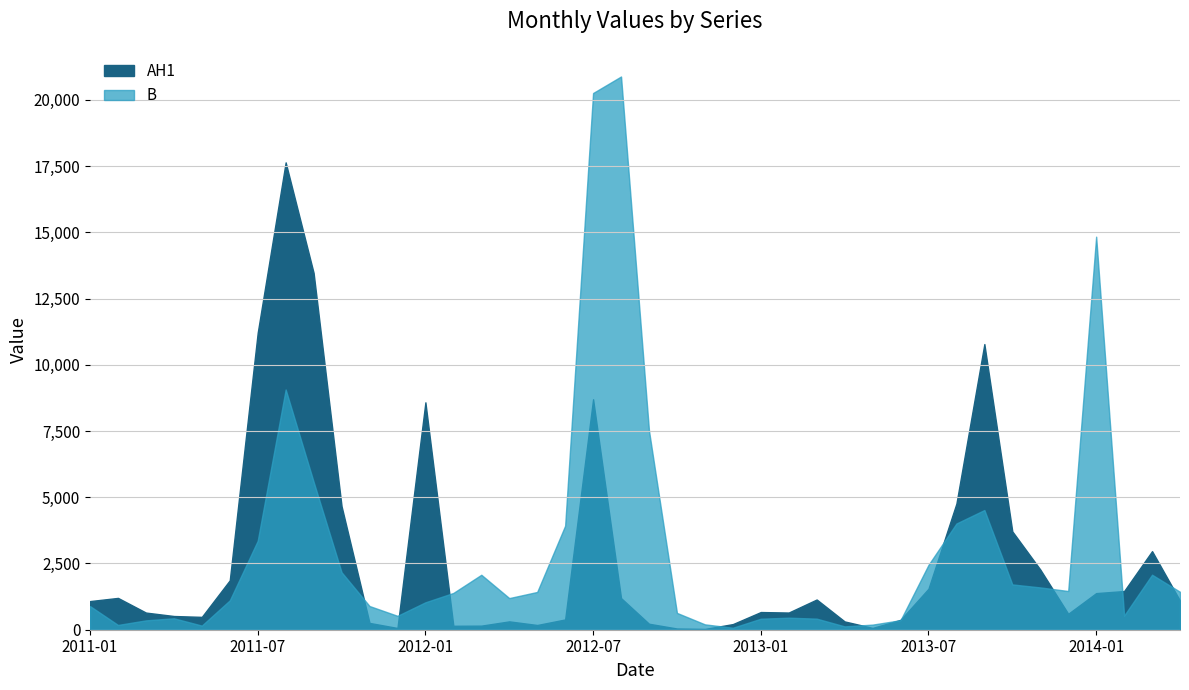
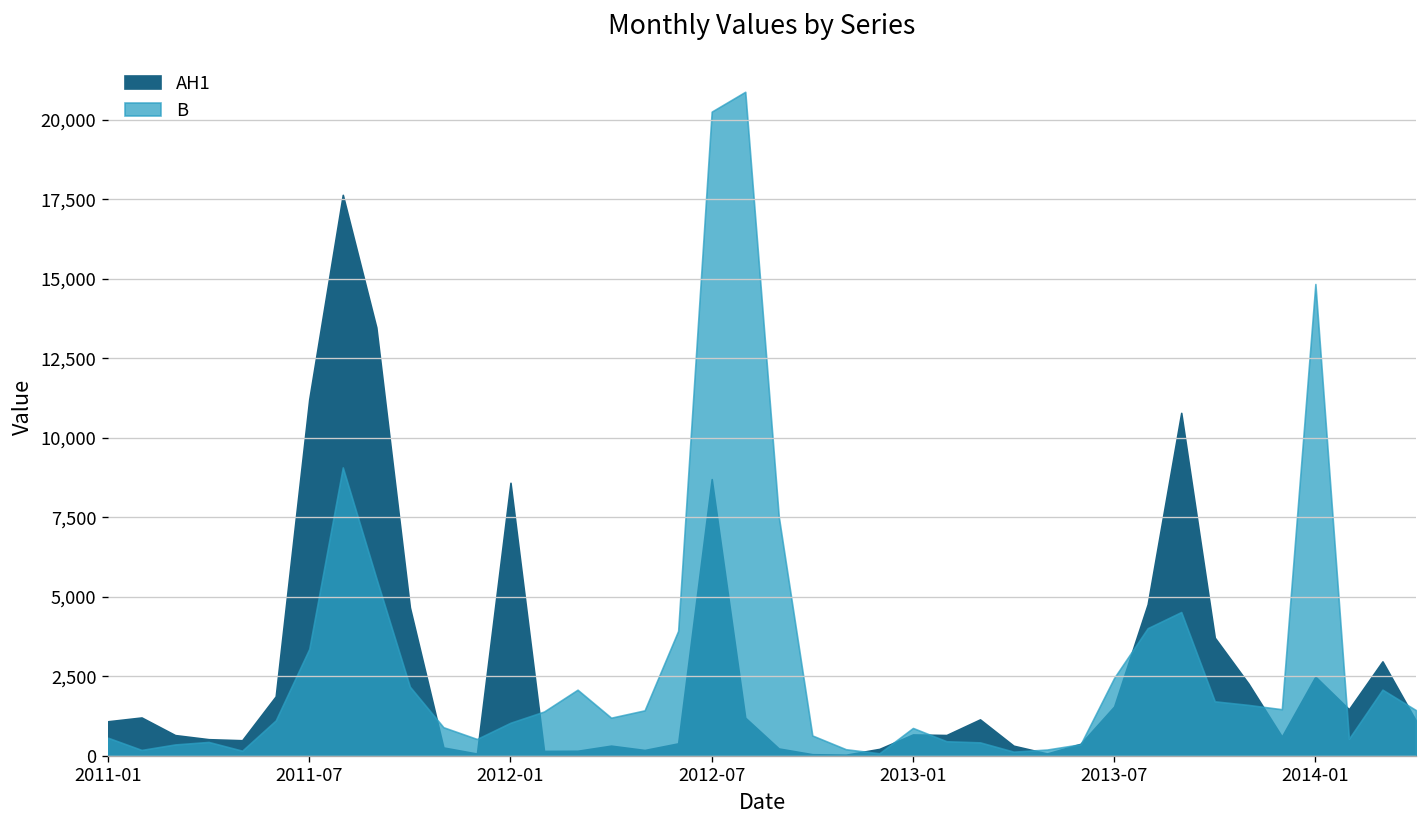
  {
    "AH1": {
      "2011-01": "1,100",
      "2011-07": "11,200",
      "2012-01": "8,600",
      "2012-07": "8,700",
      "2013-01": "700",
      "2013-07": "1,500",
-     "2014-01": "1,400"
+     "2014-01": "2,500"
    },
    "B": {
-     "2011-01": "900",
+     "2011-01": "600",
      "2011-07": "3,400",
      "2012-01": "1,000",
      "2012-07": "20,300",
-     "2013-01": "400",
+     "2013-01": "900",
      "2013-07": "2,400",
      "2014-01": "14,800"
    }
  }
